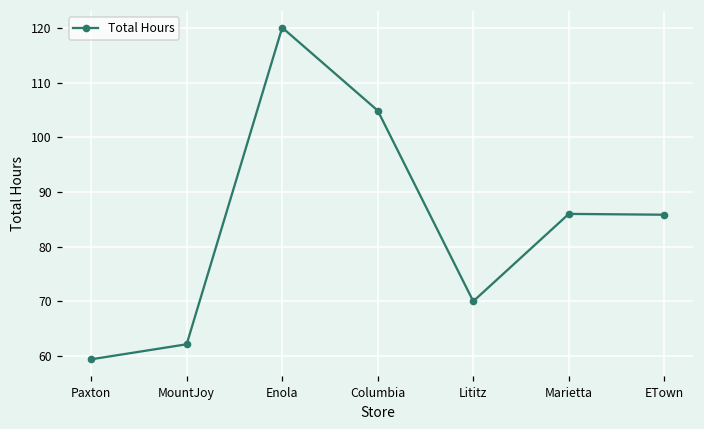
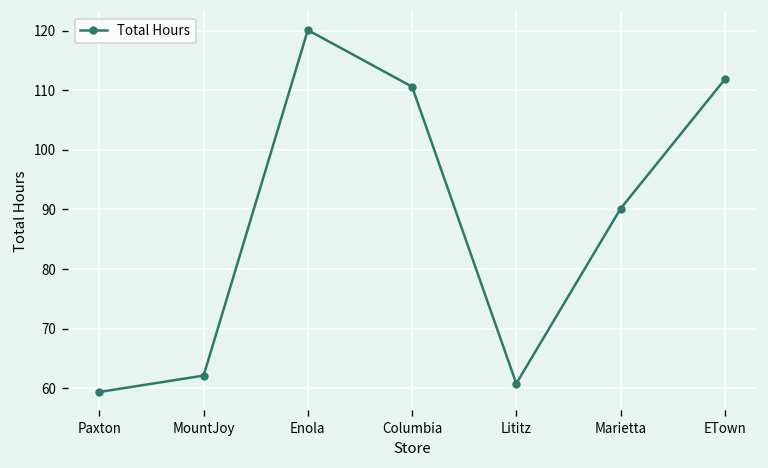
  {
    "Paxton": 59,
    "MountJoy": 62,
    "Enola": 120,
-   "Columbia": 105,
-   "Lititz": 70,
-   "Marietta": 86,
-   "ETown": 86
+   "Columbia": 111,
+   "Lititz": 61,
+   "Marietta": 90,
+   "ETown": 112
  }
